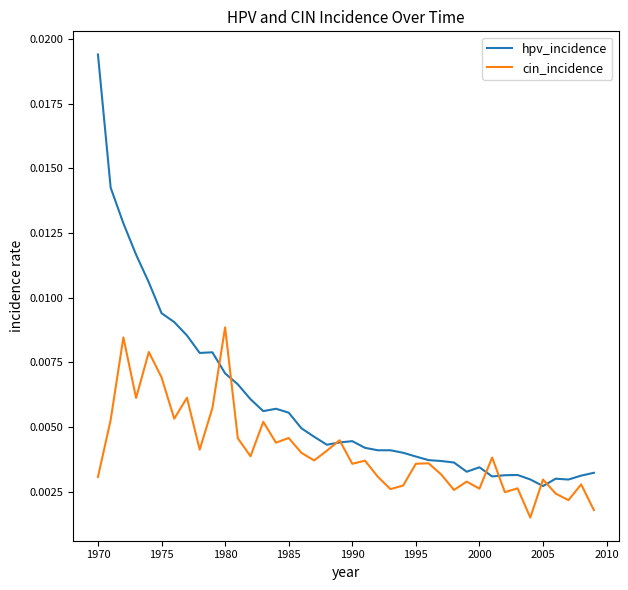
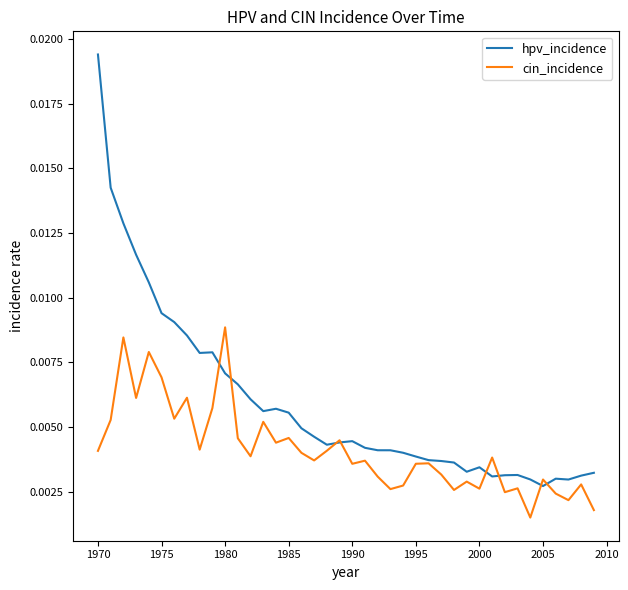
  {
    "hpv_incidence": {
      "1970": 0.0194,
      "1975": 0.0094,
      "1980": 0.0071,
      "1985": 0.0056,
      "1990": 0.0045,
      "1995": 0.0039,
      "2000": 0.0034,
      "2005": 0.0027
    },
    "cin_incidence": {
-     "1970": 0.0031,
+     "1970": 0.0041,
      "1975": 0.0069,
      "1980": 0.0089,
      "1985": 0.0046,
      "1990": 0.0036,
      "1995": 0.0036,
      "2000": 0.0026,
      "2005": 0.0030
    }
  }
